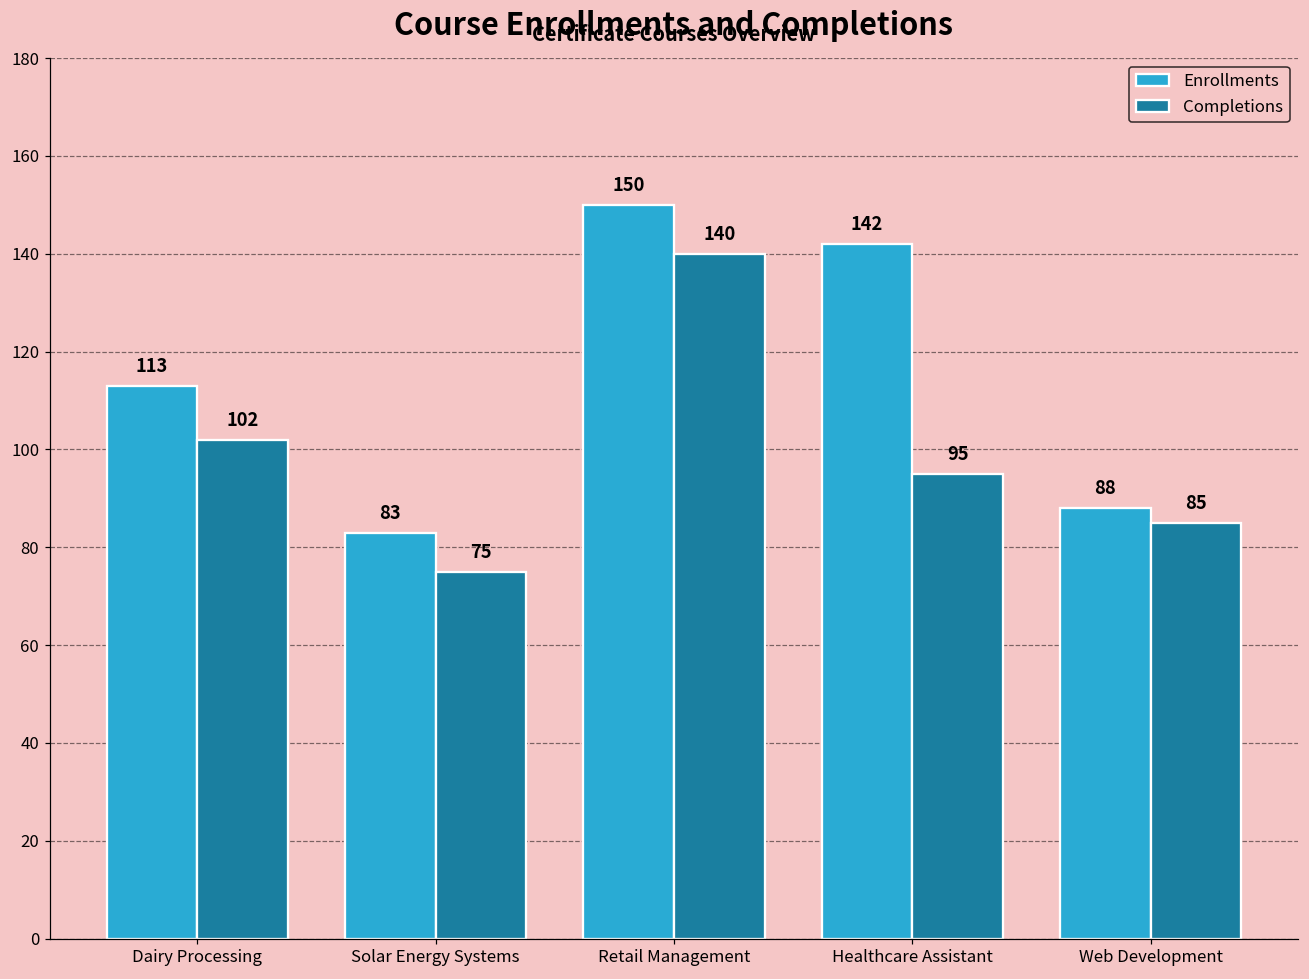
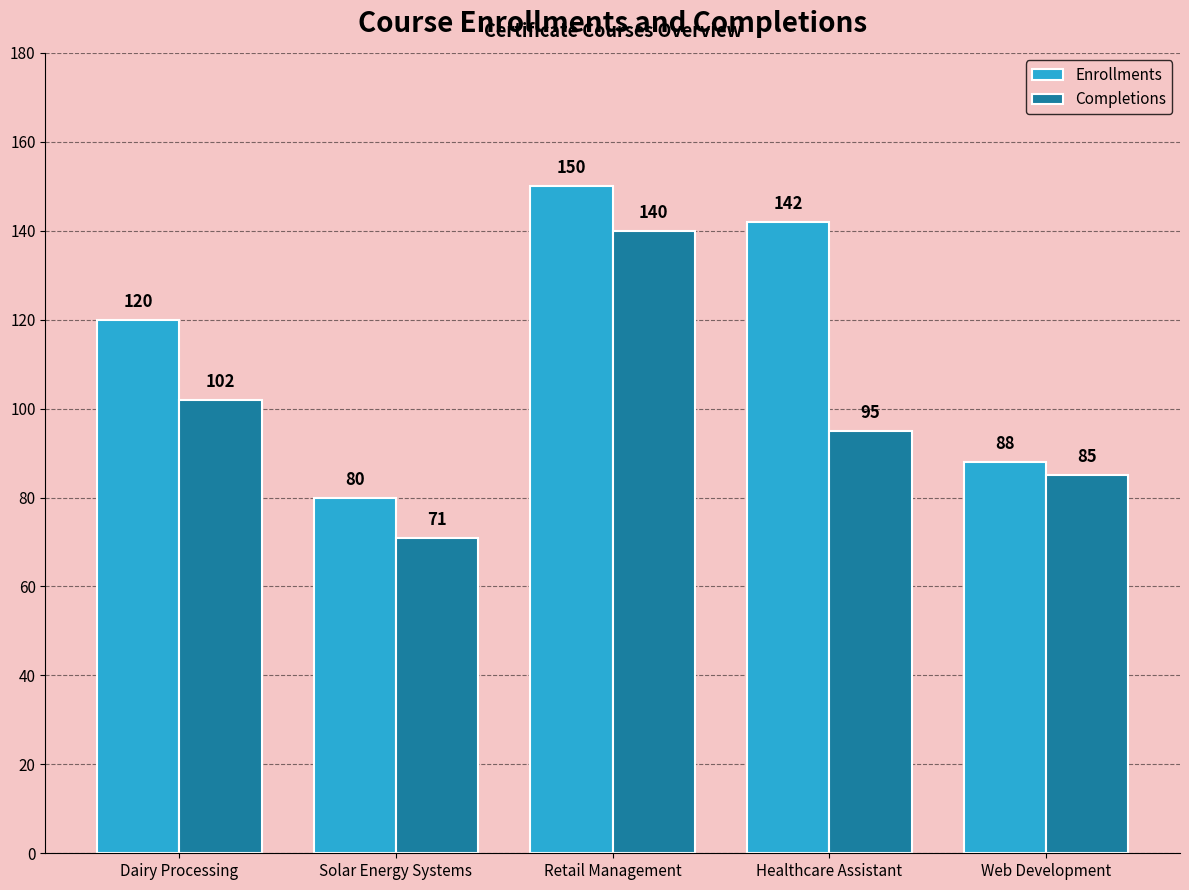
  {
    "Enrollments": {
-     "Dairy Processing": 113,
-     "Solar Energy Systems": 83,
+     "Dairy Processing": 120,
+     "Solar Energy Systems": 80,
      "Retail Management": 150,
      "Healthcare Assistant": 142,
      "Web Development": 88
    },
    "Completions": {
      "Dairy Processing": 102,
-     "Solar Energy Systems": 75,
+     "Solar Energy Systems": 71,
      "Retail Management": 140,
      "Healthcare Assistant": 95,
      "Web Development": 85
    }
  }
